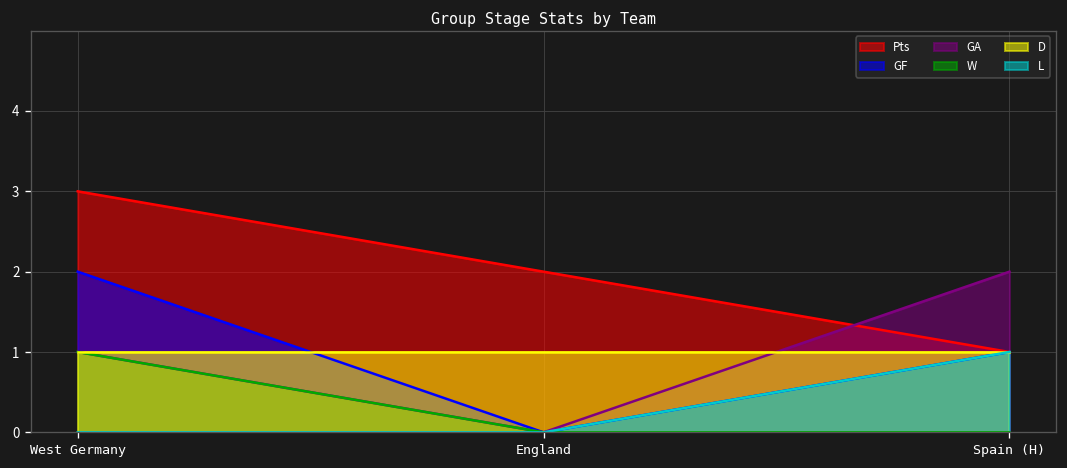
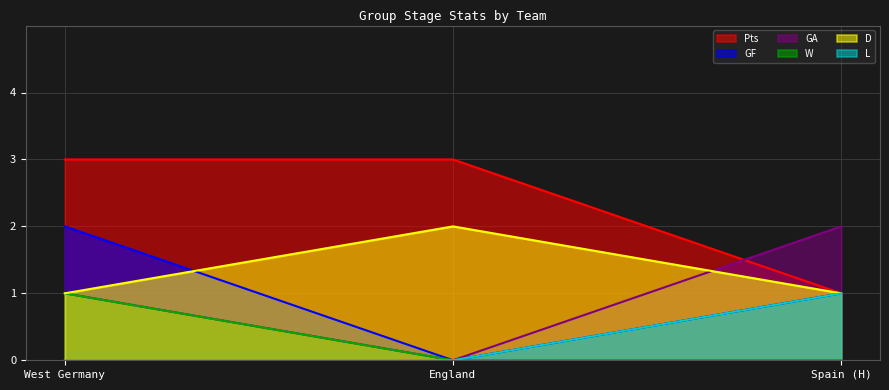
  {
    "Pts": {
      "West Germany": 3,
-     "England": 2
+     "England": 3
    },
    "GF": {
      "West Germany": 2
    },
    "GA": {
      "Spain (H)": 2
    },
    "W": {
      "Spain (H)": 0
    },
    "D": {
-     "England": 1
+     "England": 2
    },
    "L": {
      "West Germany": 0
    }
  }
